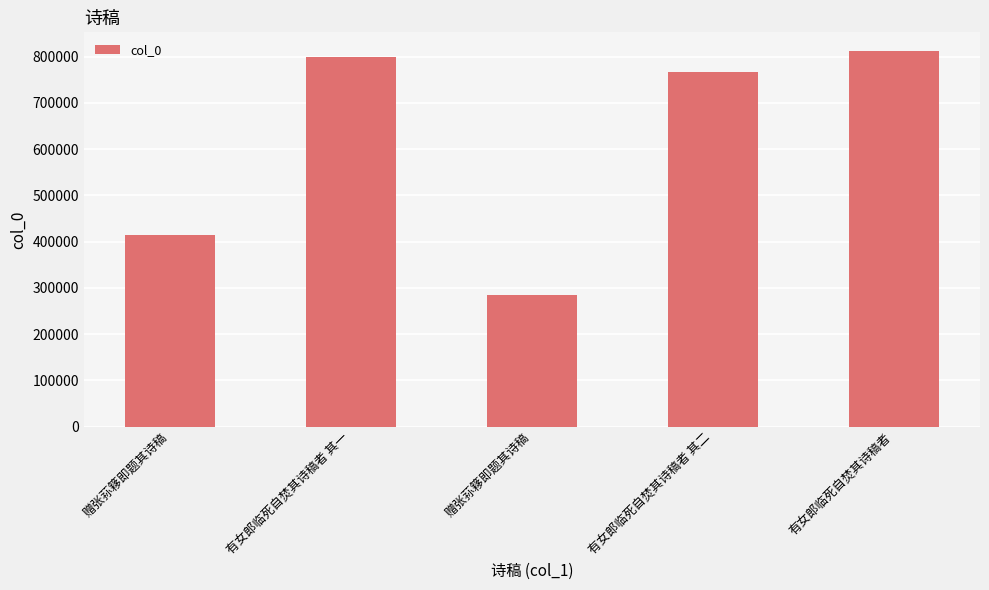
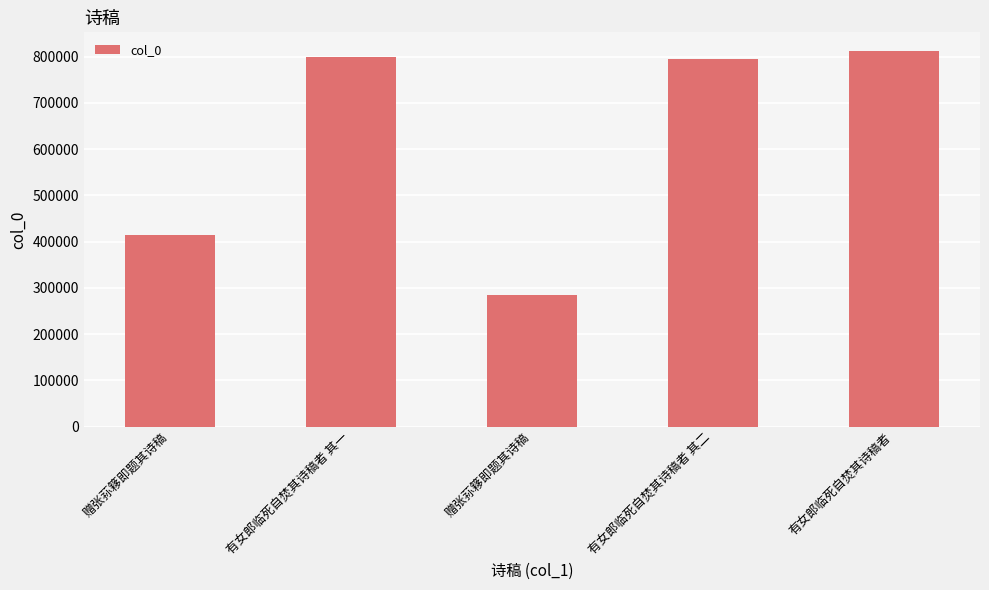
  {
    "有女郎临死自焚其诗稿者 其一": 800000,
-   "有女郎临死自焚其诗稿者 其二": 770000,
+   "有女郎临死自焚其诗稿者 其二": 800000,
    "有女郎临死自焚其诗稿者": 810000
  }
